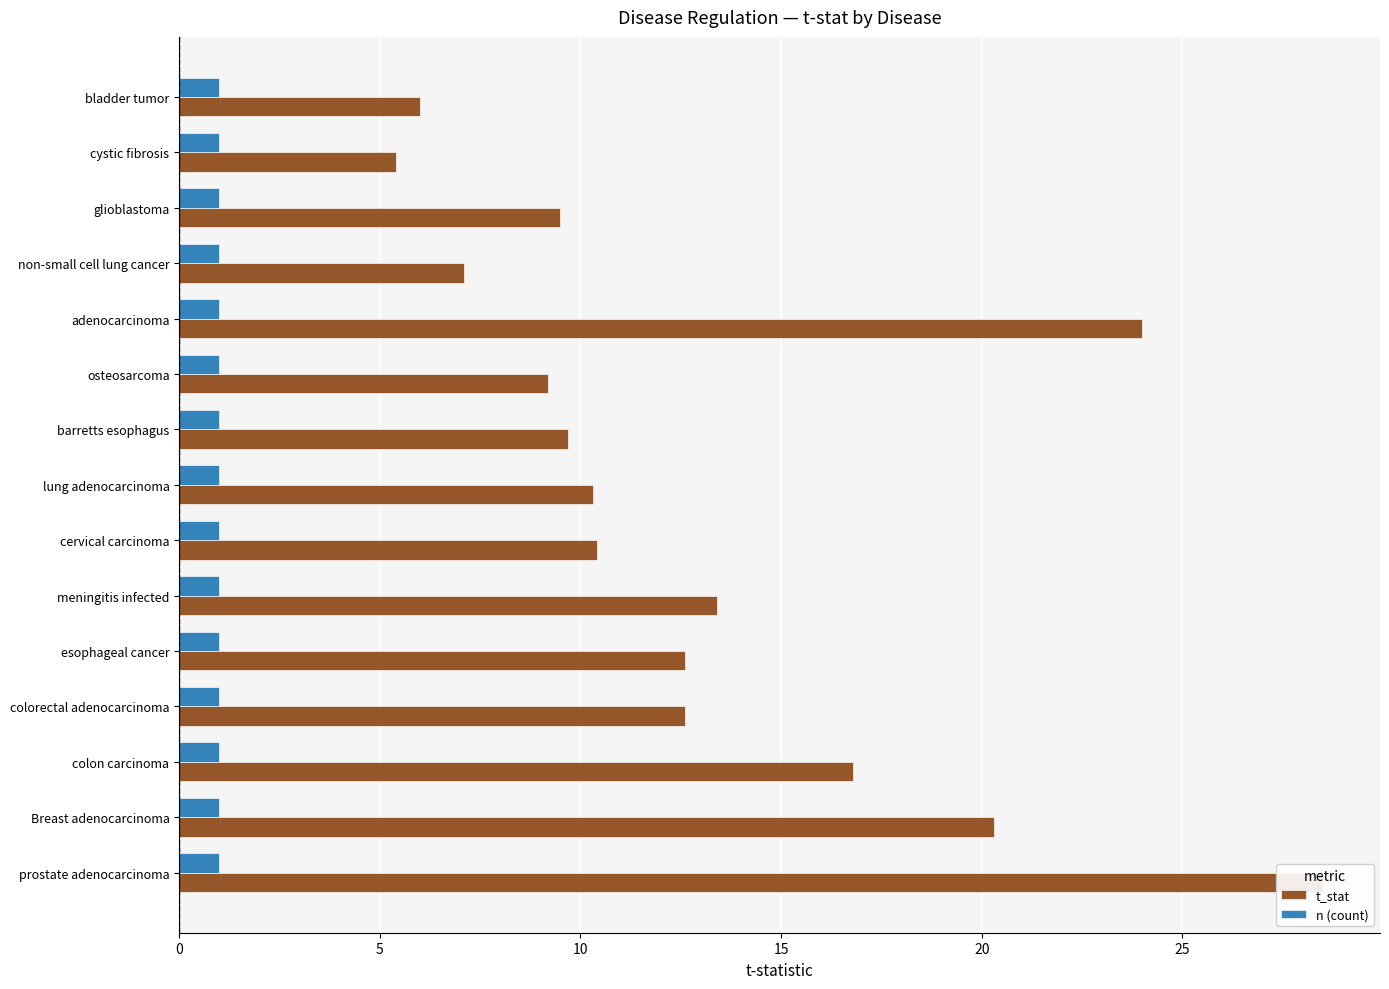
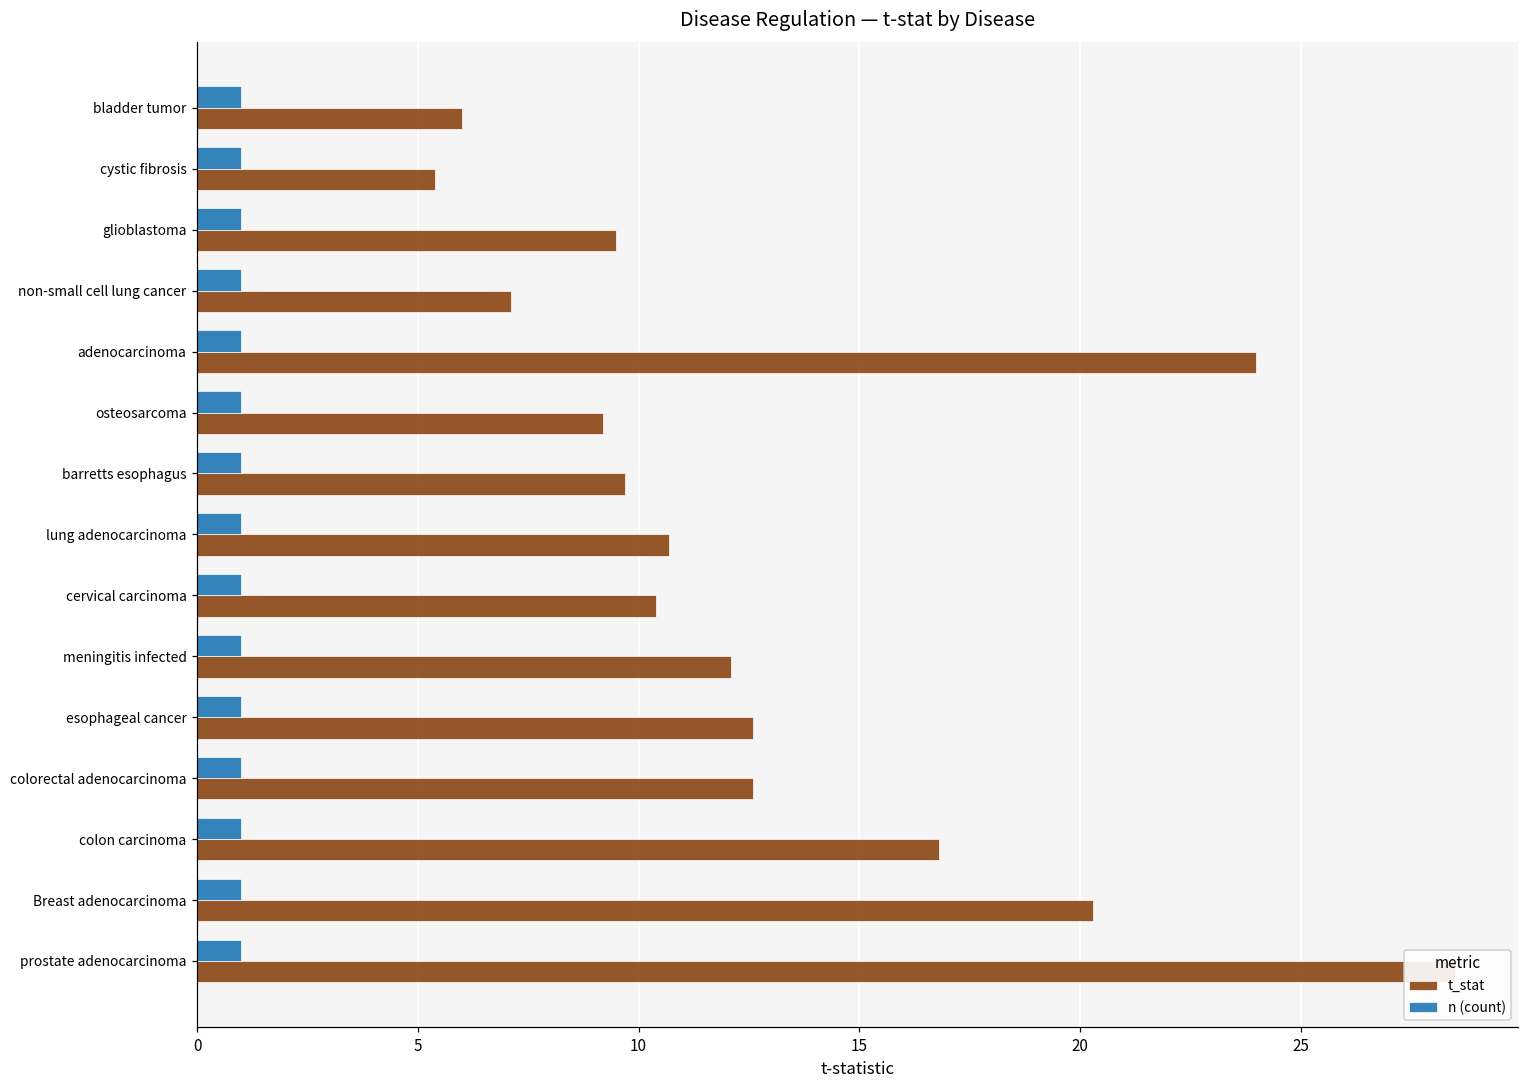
  {
    "t_stat": {
      "bladder tumor": 6.0,
      "cystic fibrosis": 5.4,
      "glioblastoma": 9.5,
      "non-small cell lung cancer": 7.1,
      "adenocarcinoma": 24.0,
      "osteosarcoma": 9.2,
      "barretts esophagus": 9.7,
-     "lung adenocarcinoma": 10.3,
+     "lung adenocarcinoma": 10.7,
      "cervical carcinoma": 10.4,
-     "meningitis infected": 13.4,
+     "meningitis infected": 12.1,
      "esophageal cancer": 12.6,
      "colorectal adenocarcinoma": 12.6,
      "colon carcinoma": 16.8,
      "Breast adenocarcinoma": 20.3
    },
    "n (count)": {
      "bladder tumor": 1.0,
      "cystic fibrosis": 1.0,
      "glioblastoma": 1.0,
      "non-small cell lung cancer": 1.0,
      "adenocarcinoma": 1.0,
      "osteosarcoma": 1.0,
      "barretts esophagus": 1.0,
      "lung adenocarcinoma": 1.0,
      "cervical carcinoma": 1.0,
      "meningitis infected": 1.0,
      "esophageal cancer": 1.0,
      "colorectal adenocarcinoma": 1.0,
      "colon carcinoma": 1.0,
      "Breast adenocarcinoma": 1.0,
      "prostate adenocarcinoma": 1.0
    }
  }
